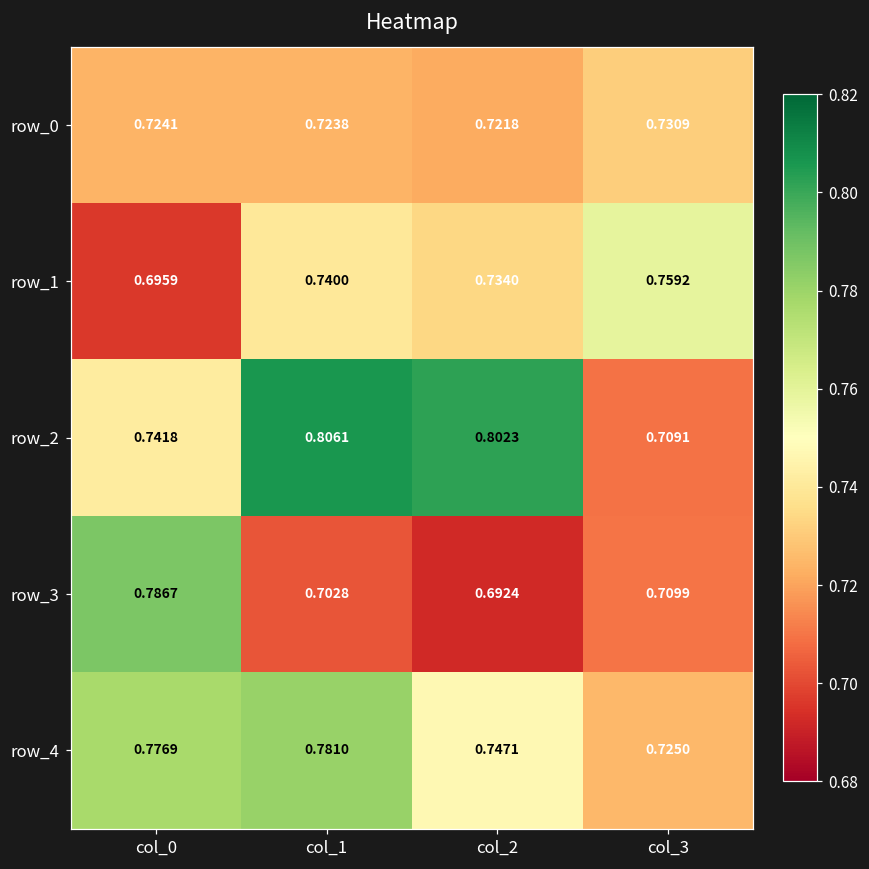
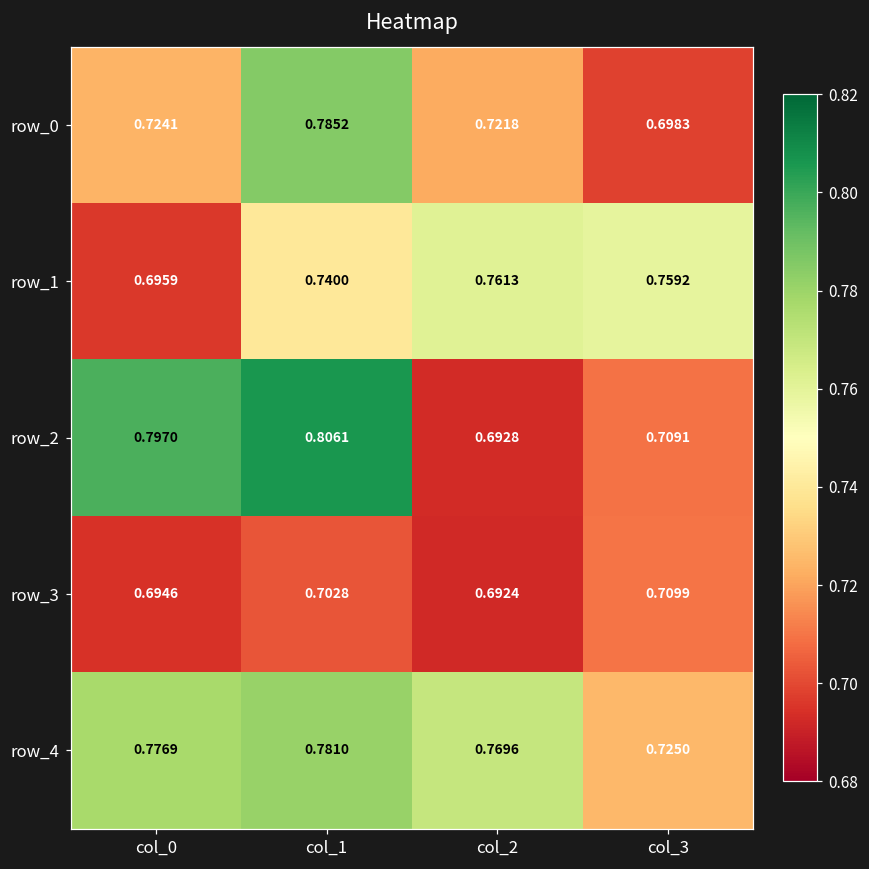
  {
    "row_0": {
      "col_0": 0.7241,
-     "col_1": 0.7238,
+     "col_1": 0.7852,
      "col_2": 0.7218,
-     "col_3": 0.7309
+     "col_3": 0.6983
    },
    "row_1": {
      "col_0": 0.6959,
      "col_1": 0.7400,
-     "col_2": 0.7340,
+     "col_2": 0.7613,
      "col_3": 0.7592
    },
    "row_2": {
-     "col_0": 0.7418,
+     "col_0": 0.7970,
      "col_1": 0.8061,
-     "col_2": 0.8023,
+     "col_2": 0.6928,
      "col_3": 0.7091
    },
    "row_3": {
-     "col_0": 0.7867,
+     "col_0": 0.6946,
      "col_1": 0.7028,
      "col_2": 0.6924,
      "col_3": 0.7099
    },
    "row_4": {
      "col_0": 0.7769,
      "col_1": 0.7810,
-     "col_2": 0.7471,
+     "col_2": 0.7696,
      "col_3": 0.7250
    }
  }
